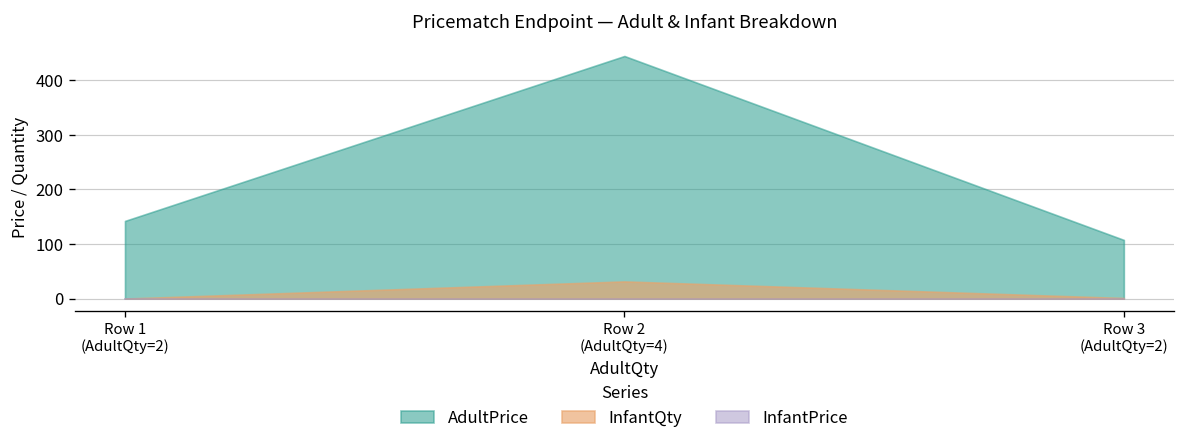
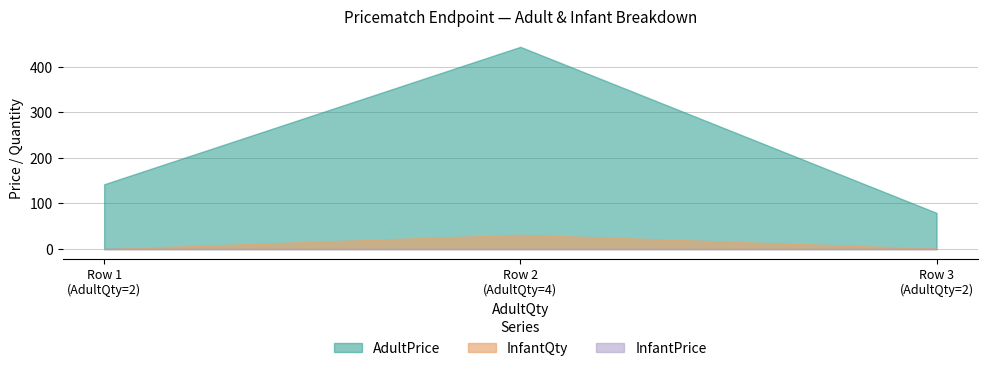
  {
    "AdultPrice": {
      "Row 1 (AdultQty=2)": 140,
      "Row 2 (AdultQty=4)": 440,
-     "Row 3 (AdultQty=2)": 110
+     "Row 3 (AdultQty=2)": 80
    },
    "InfantQty": {
      "Row 2 (AdultQty=4)": 30
    },
    "InfantPrice": {
      "Row 2 (AdultQty=4)": 0
    }
  }
